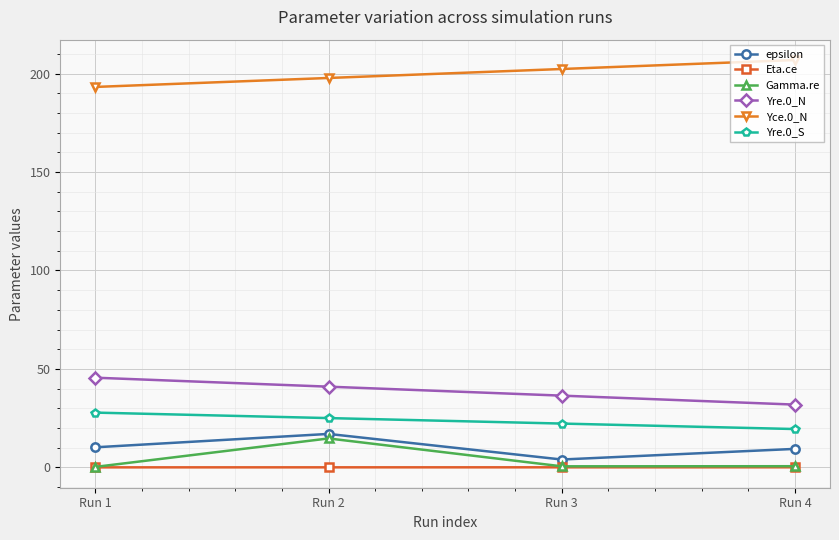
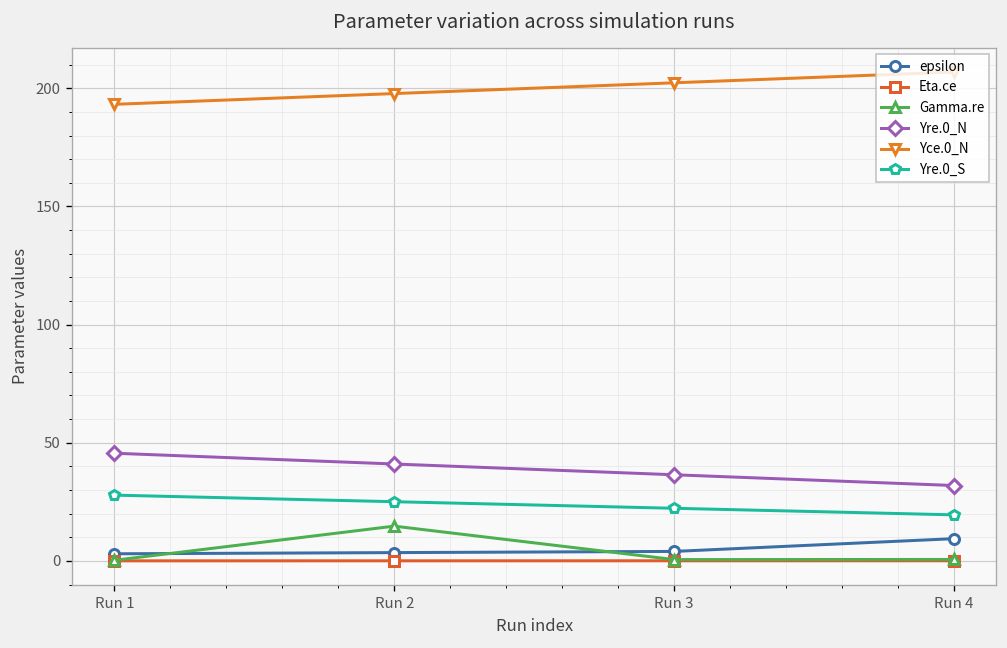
  {
    "epsilon": {
-     "Run 1": 10,
-     "Run 2": 17,
+     "Run 1": 3,
+     "Run 2": 4,
      "Run 3": 4,
      "Run 4": 9
    },
    "Gamma.re": {
      "Run 2": 15
    },
    "Yre.0_N": {
      "Run 1": 46,
      "Run 2": 41,
      "Run 3": 36,
      "Run 4": 32
    },
    "Yre.0_S": {
      "Run 1": 28,
      "Run 2": 25,
      "Run 3": 22,
      "Run 4": 19
    }
  }
